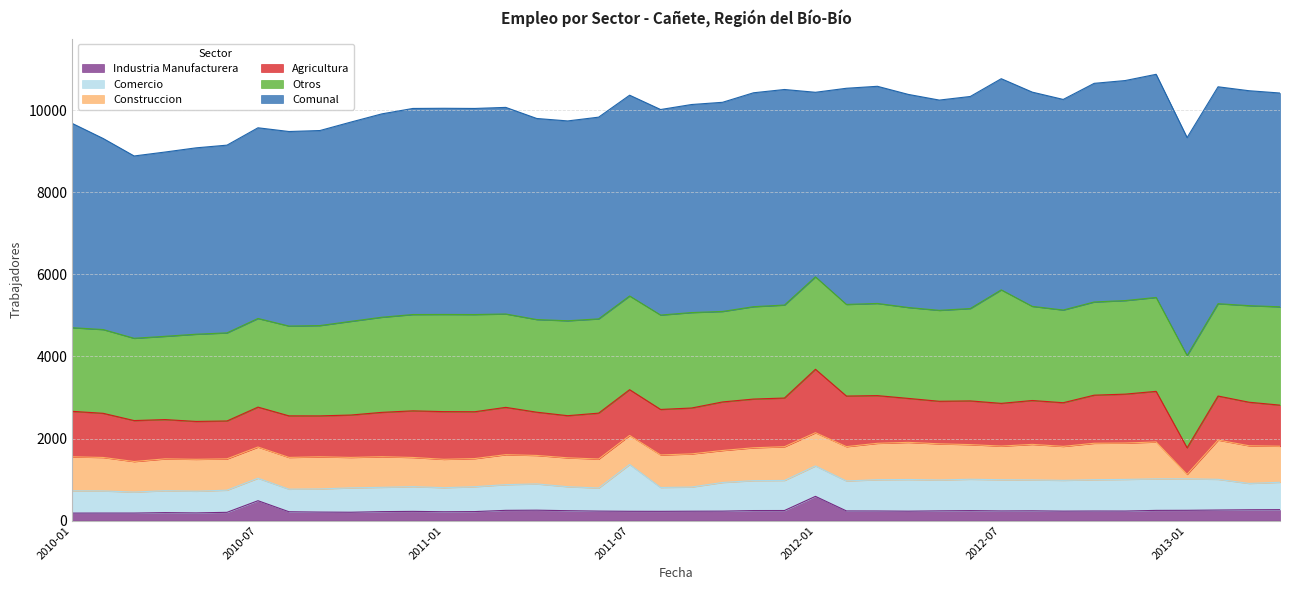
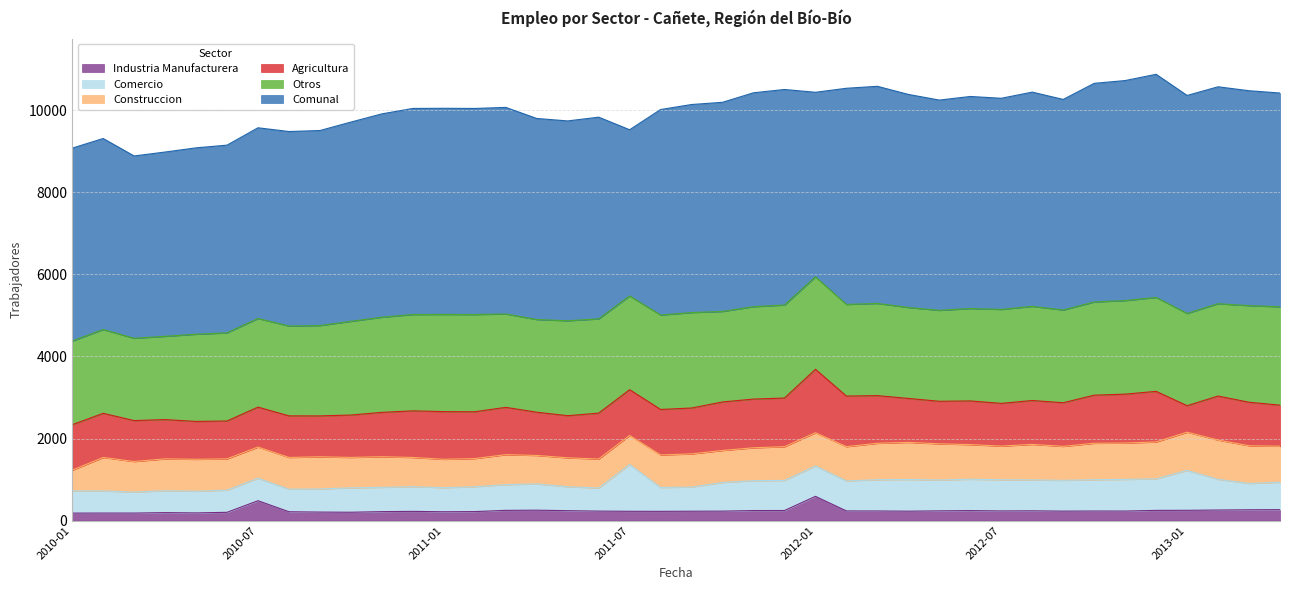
  {
    "Industria Manufacturera": {
      "2010-01": 200,
      "2010-07": 500,
      "2011-01": 200,
      "2011-07": 200,
      "2012-01": 600,
      "2012-07": 200,
      "2013-01": 300
    },
    "Comercio": {
      "2010-01": 500,
      "2010-07": 500,
      "2011-01": 600,
      "2011-07": 1100,
      "2012-01": 700,
      "2012-07": 800,
-     "2013-01": 800
+     "2013-01": 1000
    },
    "Construccion": {
-     "2010-01": 800,
+     "2010-01": 500,
      "2010-07": 800,
      "2011-01": 700,
      "2011-07": 700,
      "2012-01": 800,
      "2012-07": 800,
-     "2013-01": 100
+     "2013-01": 900
    },
    "Agricultura": {
      "2010-01": 1100,
      "2010-07": 1000,
      "2011-01": 1200,
      "2011-07": 1100,
      "2012-01": 1500,
      "2012-07": 1000,
      "2013-01": 600
    },
    "Otros": {
      "2010-01": 2000,
      "2010-07": 2200,
      "2011-01": 2400,
      "2011-07": 2300,
      "2012-01": 2300,
-     "2012-07": 2800,
+     "2012-07": 2300,
      "2013-01": 2200
    },
    "Comunal": {
-     "2010-01": 5000,
+     "2010-01": 4700,
      "2010-07": 4600,
      "2011-01": 5000,
-     "2011-07": 4900,
+     "2011-07": 4100,
      "2012-01": 4500,
      "2012-07": 5100,
      "2013-01": 5300
    }
  }
